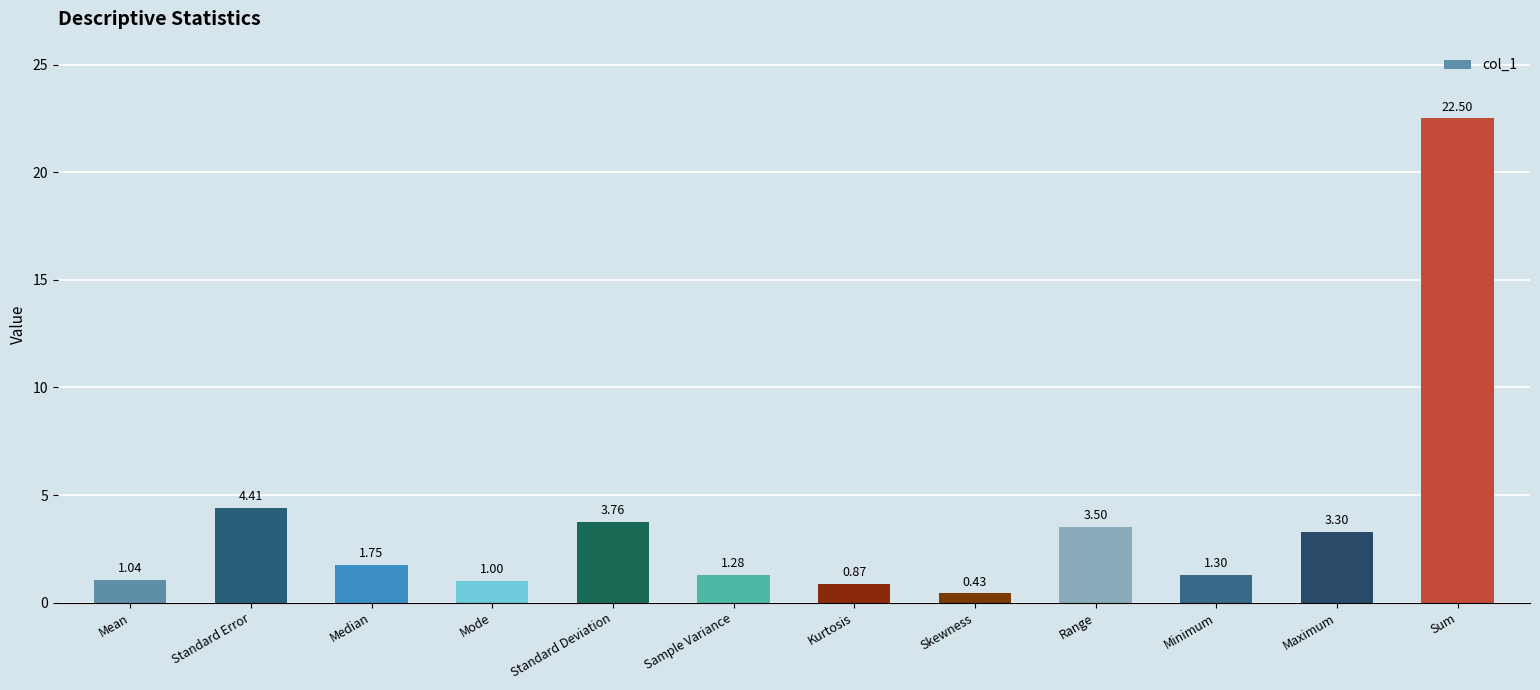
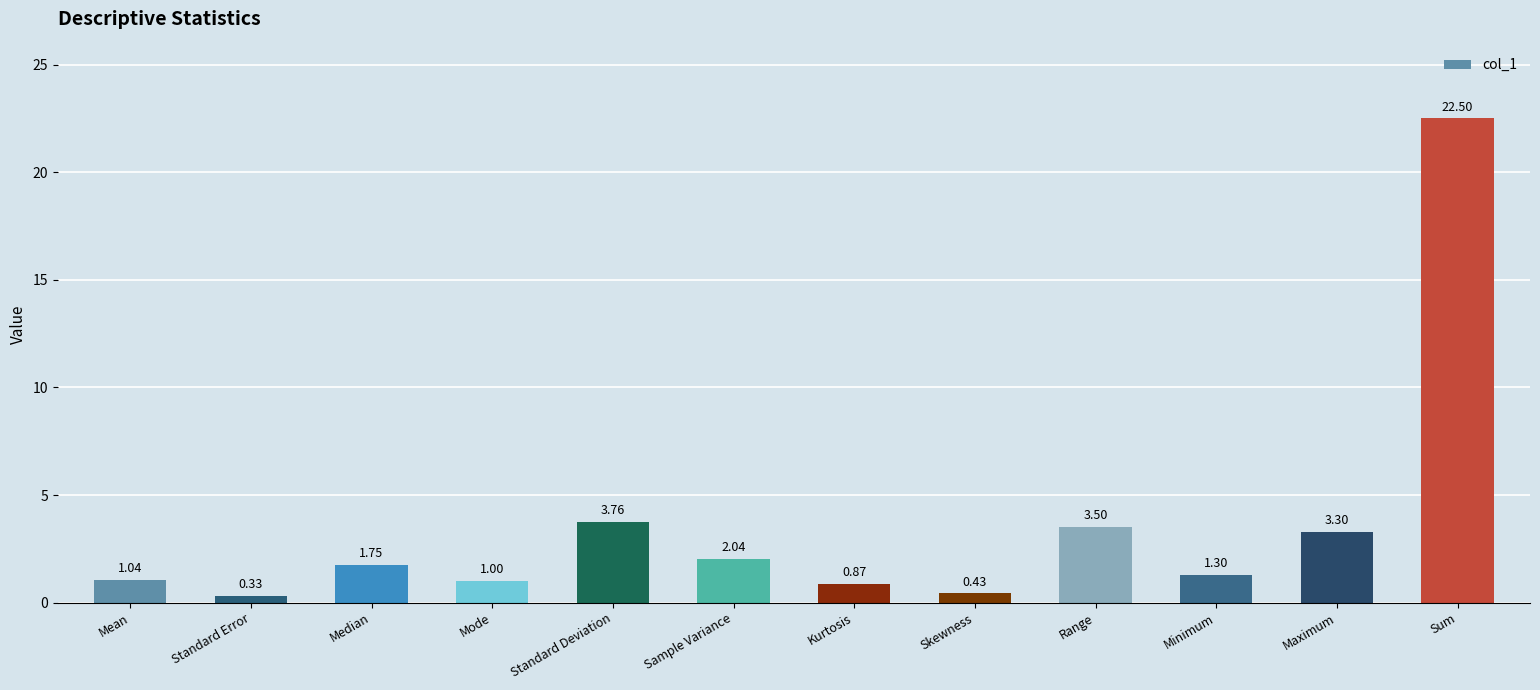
  {
    "Mean": 1.04,
-   "Standard Error": 4.41,
+   "Standard Error": 0.33,
    "Median": 1.75,
    "Mode": 1.00,
    "Standard Deviation": 3.76,
-   "Sample Variance": 1.28,
+   "Sample Variance": 2.04,
    "Kurtosis": 0.87,
    "Skewness": 0.43,
    "Range": 3.50,
    "Minimum": 1.30,
    "Maximum": 3.30,
    "Sum": 22.50
  }
